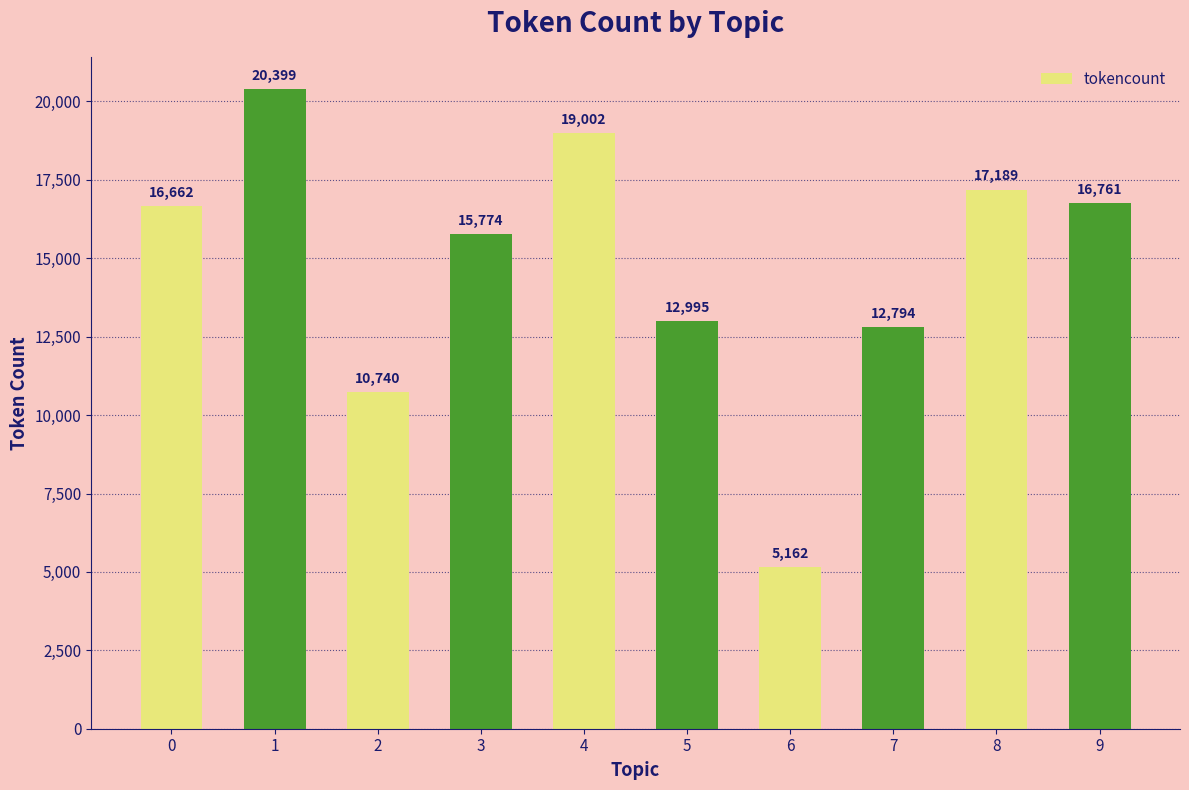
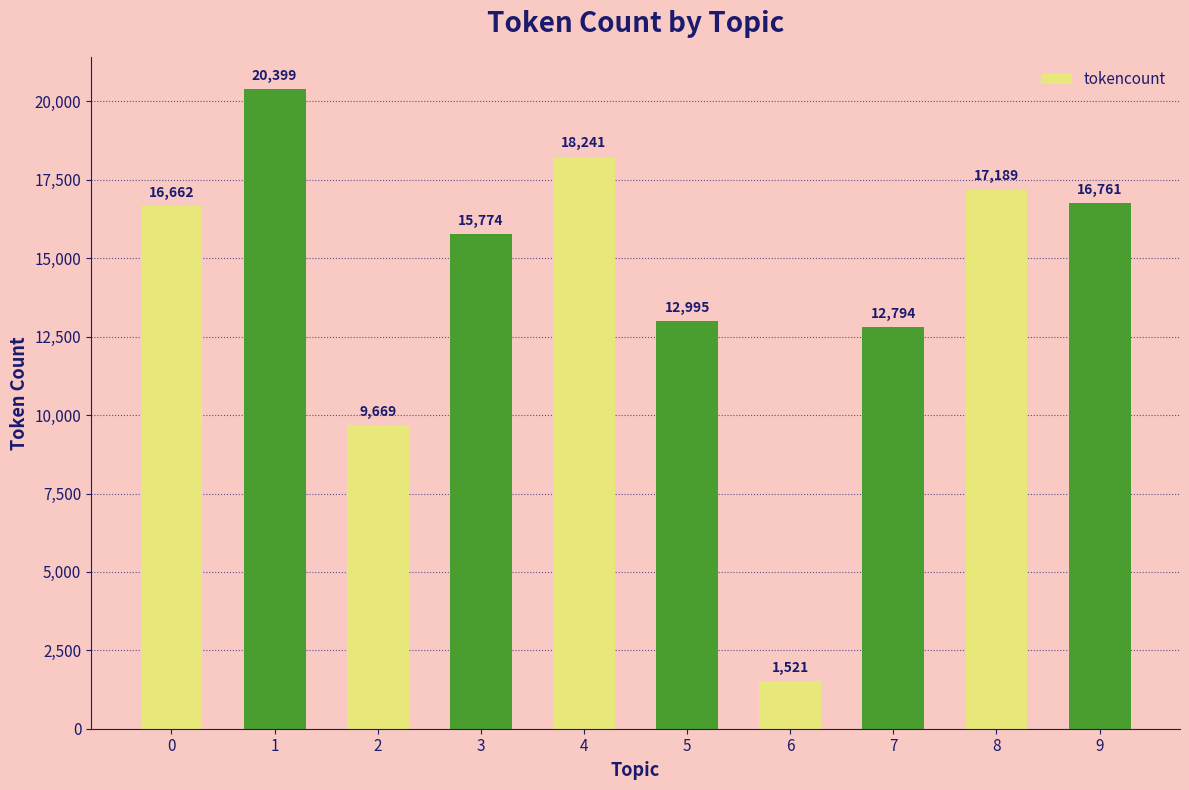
  {
    "0": "16,662",
    "1": "20,399",
-   "2": "10,740",
+   "2": "9,669",
    "3": "15,774",
-   "4": "19,002",
+   "4": "18,241",
    "5": "12,995",
-   "6": "5,162",
+   "6": "1,521",
    "7": "12,794",
    "8": "17,189",
    "9": "16,761"
  }
